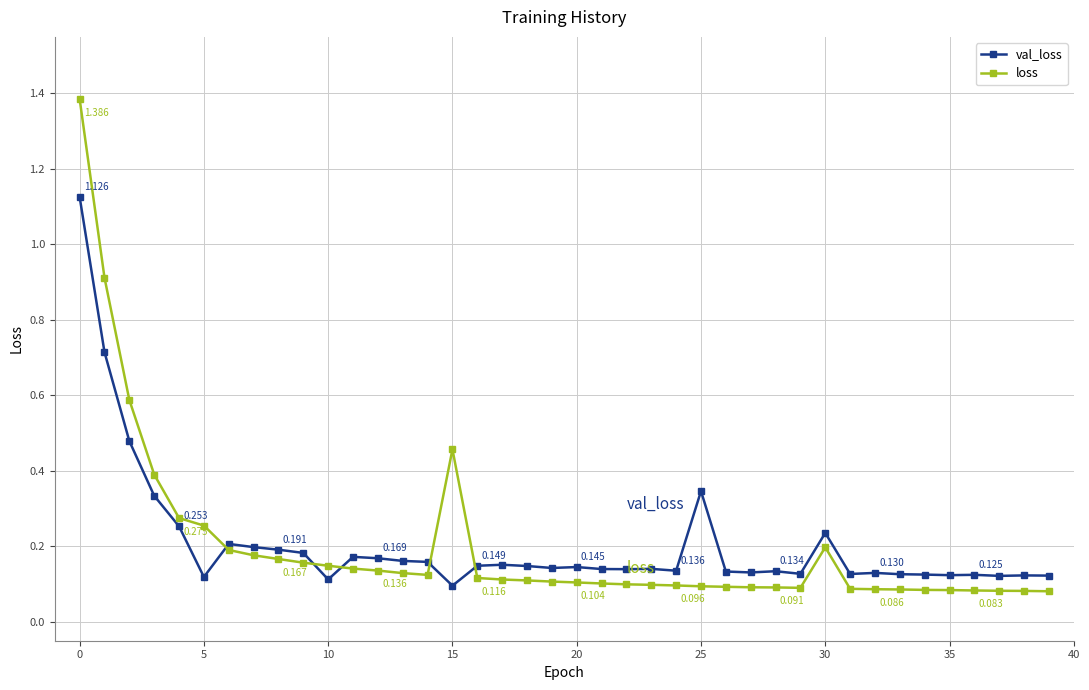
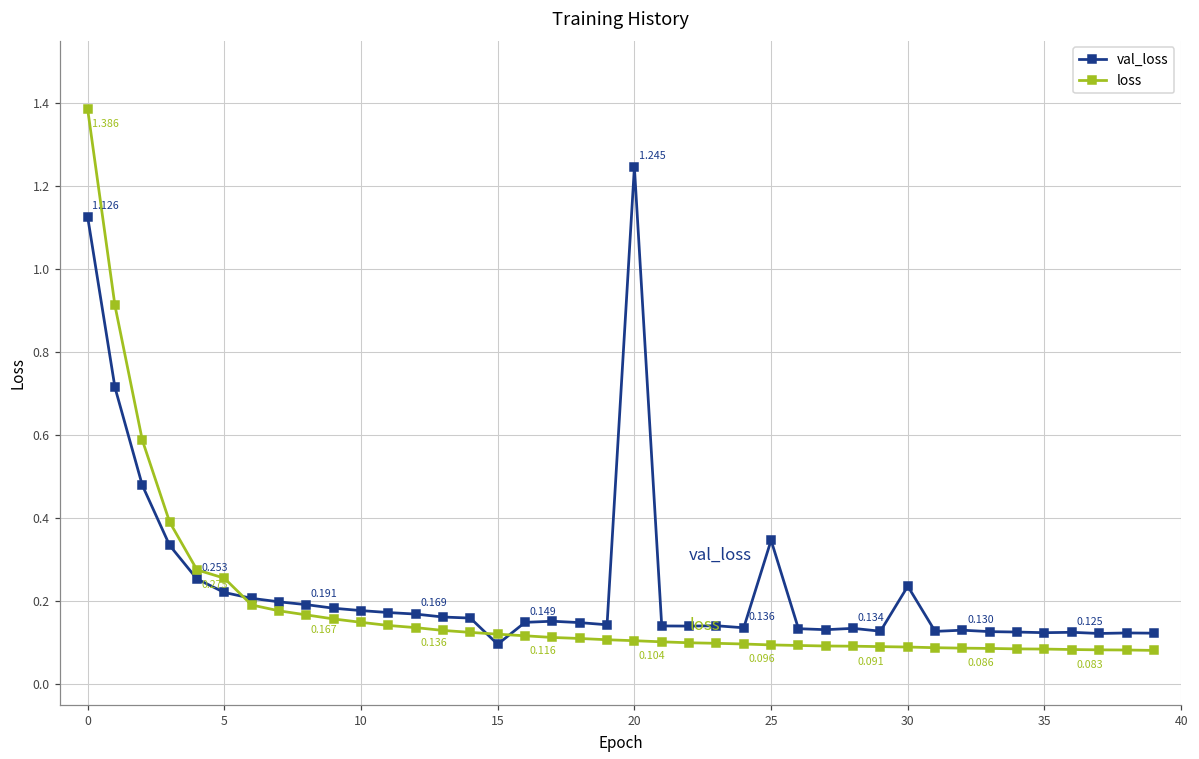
  {
    "val_loss": {
      "0": 1.126,
-     "5": 0.12,
-     "10": 0.11,
-     "20": 0.145
+     "5": 0.22,
+     "10": 0.18,
+     "20": 1.245
    },
    "loss": {
      "10": 0.15,
-     "15": 0.46,
-     "30": 0.20,
+     "15": 0.12,
+     "30": 0.09,
      "35": 0.08
    }
  }
